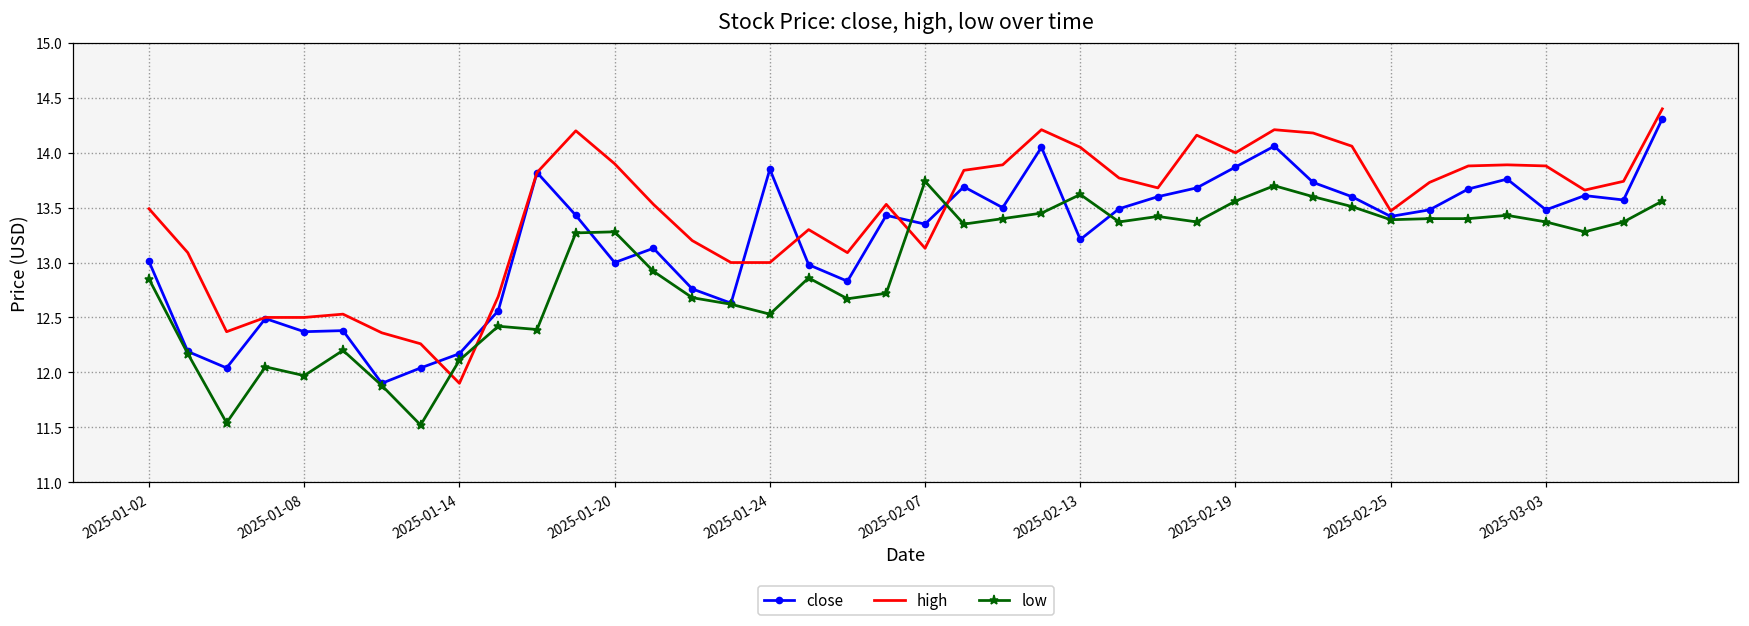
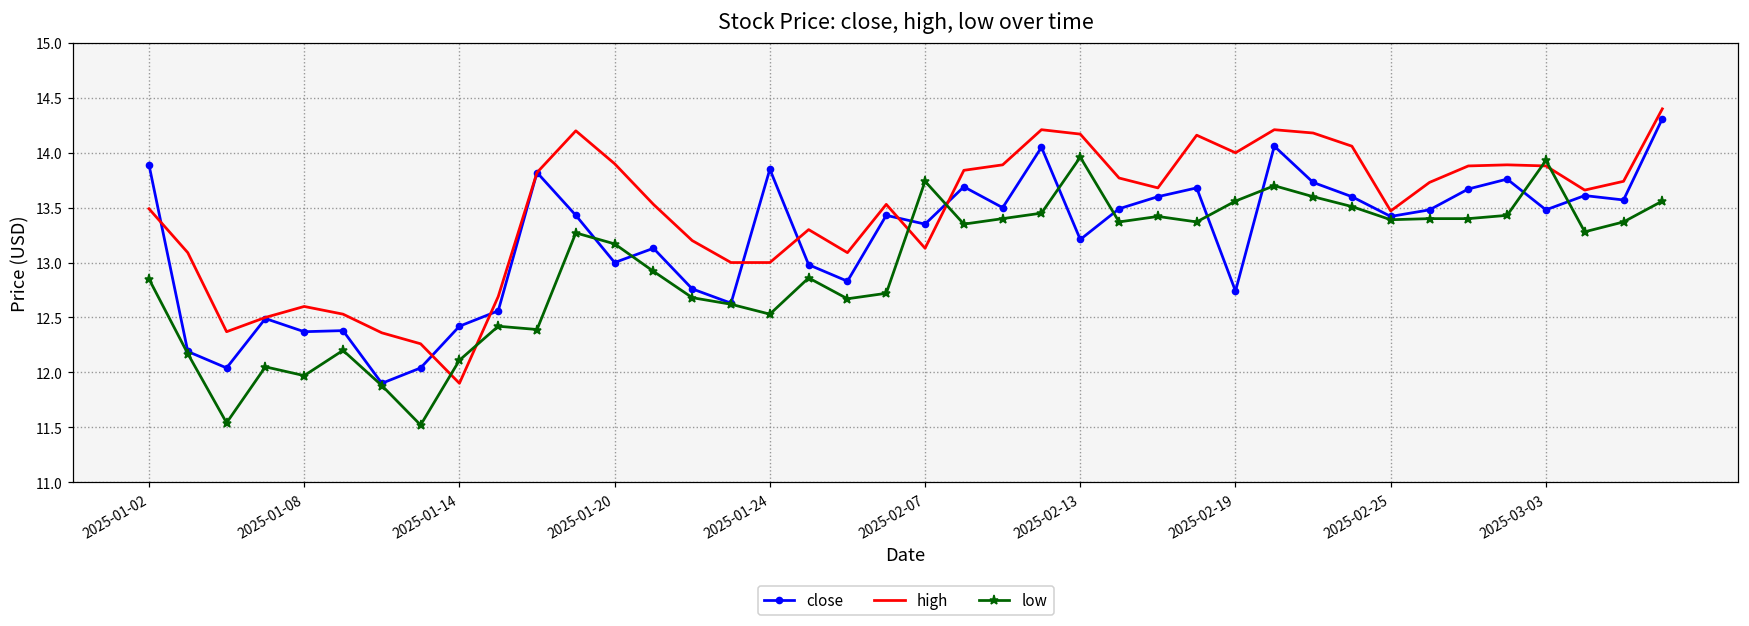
  {
    "close": {
-     "2025-01-02": 13.0,
+     "2025-01-02": 13.9,
      "2025-01-08": 12.4,
-     "2025-01-14": 12.2,
+     "2025-01-14": 12.4,
      "2025-01-20": 13.0,
      "2025-01-24": 13.9,
      "2025-02-07": 13.4,
      "2025-02-13": 13.2,
-     "2025-02-19": 13.9,
+     "2025-02-19": 12.7,
      "2025-02-25": 13.4,
      "2025-03-03": 13.5
    },
    "high": {
      "2025-01-02": 13.5,
-     "2025-01-08": 12.5,
+     "2025-01-08": 12.6,
      "2025-01-14": 11.9,
      "2025-01-20": 13.9,
      "2025-01-24": 13.0,
      "2025-02-07": 13.1,
-     "2025-02-13": 14.1,
+     "2025-02-13": 14.2,
      "2025-02-19": 14.0,
      "2025-02-25": 13.5,
      "2025-03-03": 13.9
    },
    "low": {
      "2025-01-02": 12.9,
      "2025-01-08": 12.0,
      "2025-01-14": 12.1,
-     "2025-01-20": 13.3,
+     "2025-01-20": 13.2,
      "2025-01-24": 12.5,
      "2025-02-07": 13.7,
-     "2025-02-13": 13.6,
+     "2025-02-13": 14.0,
      "2025-02-19": 13.6,
      "2025-02-25": 13.4,
-     "2025-03-03": 13.4
+     "2025-03-03": 13.9
    }
  }
